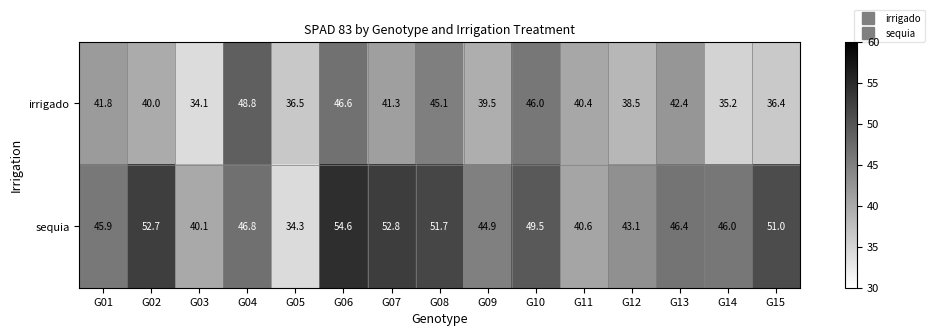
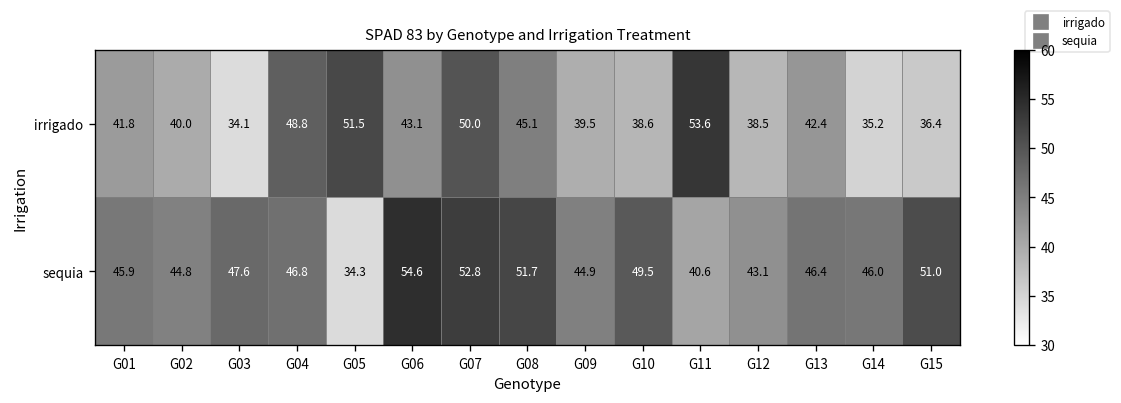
  {
    "irrigado": {
      "G01": 41.8,
      "G02": 40.0,
      "G03": 34.1,
      "G04": 48.8,
-     "G05": 36.5,
-     "G06": 46.6,
-     "G07": 41.3,
+     "G05": 51.5,
+     "G06": 43.1,
+     "G07": 50.0,
      "G08": 45.1,
      "G09": 39.5,
-     "G10": 46.0,
-     "G11": 40.4,
+     "G10": 38.6,
+     "G11": 53.6,
      "G12": 38.5,
      "G13": 42.4,
      "G14": 35.2,
      "G15": 36.4
    },
    "sequia": {
      "G01": 45.9,
-     "G02": 52.7,
-     "G03": 40.1,
+     "G02": 44.8,
+     "G03": 47.6,
      "G04": 46.8,
      "G05": 34.3,
      "G06": 54.6,
      "G07": 52.8,
      "G08": 51.7,
      "G09": 44.9,
      "G10": 49.5,
      "G11": 40.6,
      "G12": 43.1,
      "G13": 46.4,
      "G14": 46.0,
      "G15": 51.0
    }
  }
